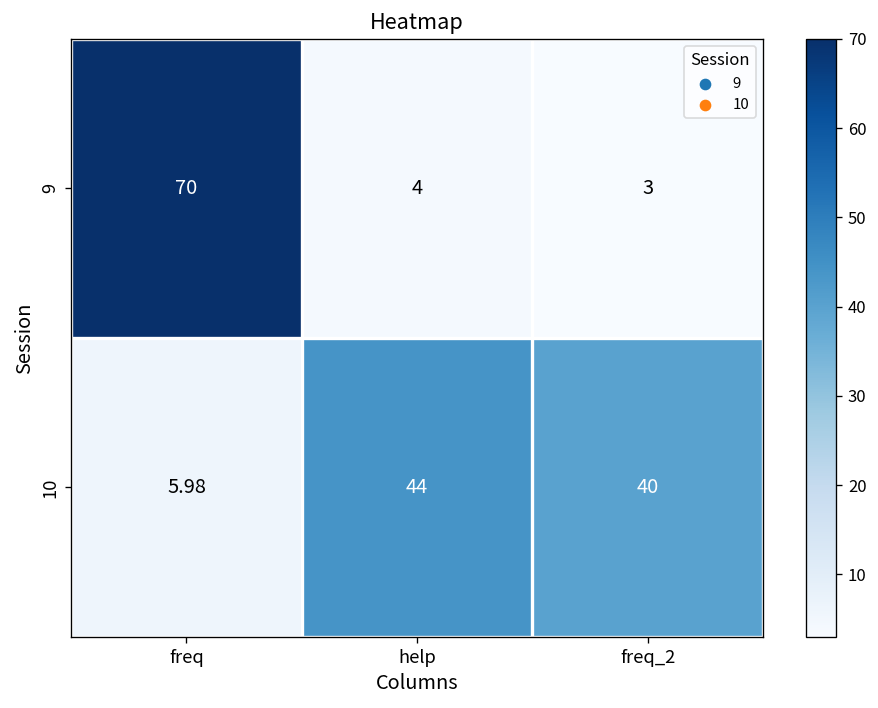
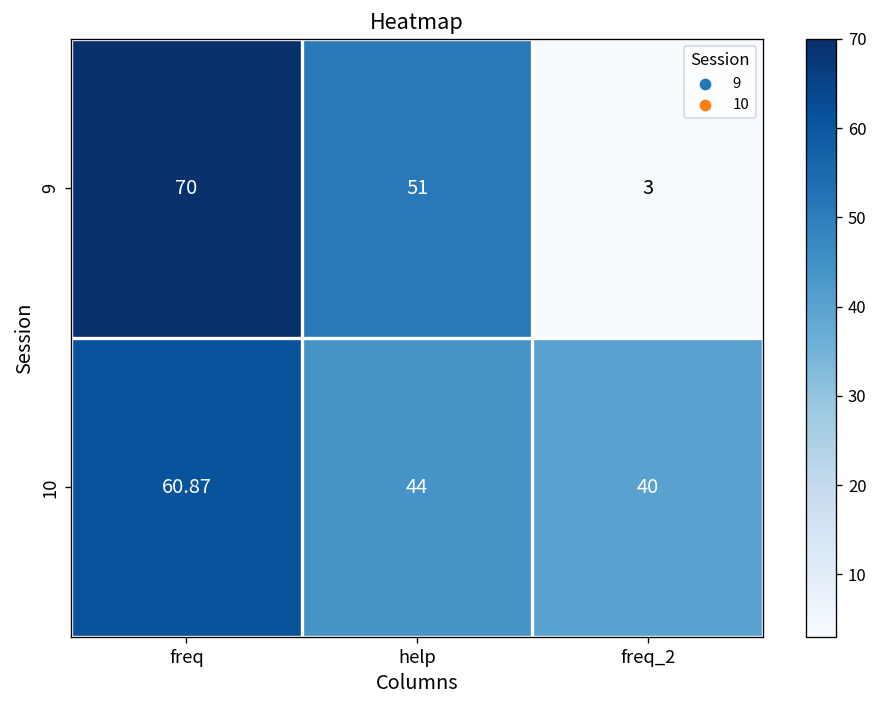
  {
    "9": {
      "freq": 70,
-     "help": 4,
+     "help": 51,
      "freq_2": 3
    },
    "10": {
-     "freq": 5.98,
+     "freq": 60.87,
      "help": 44,
      "freq_2": 40
    }
  }
